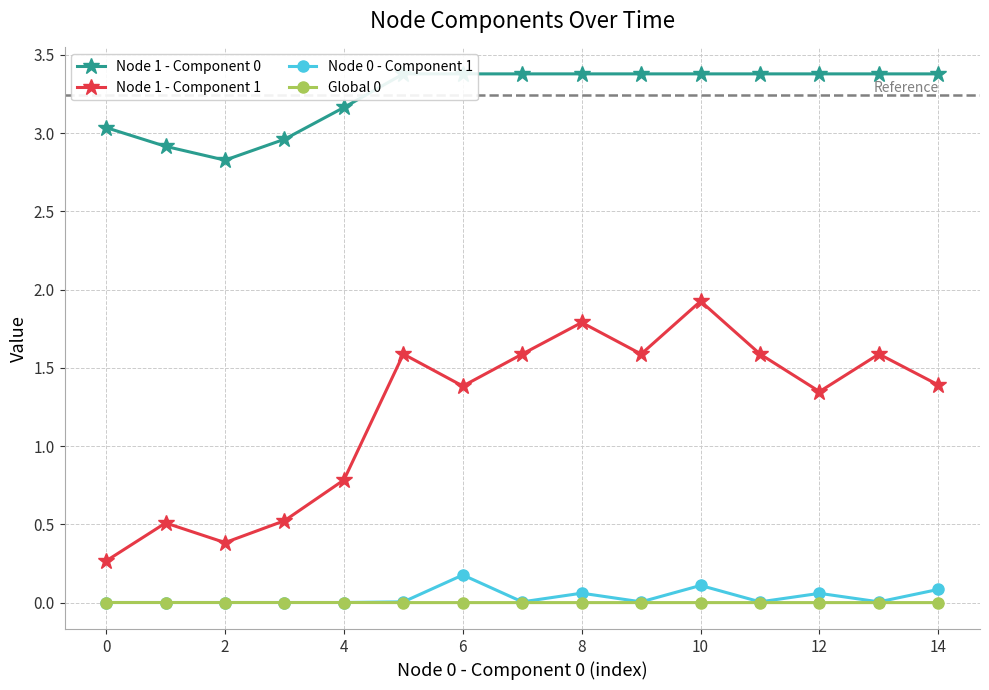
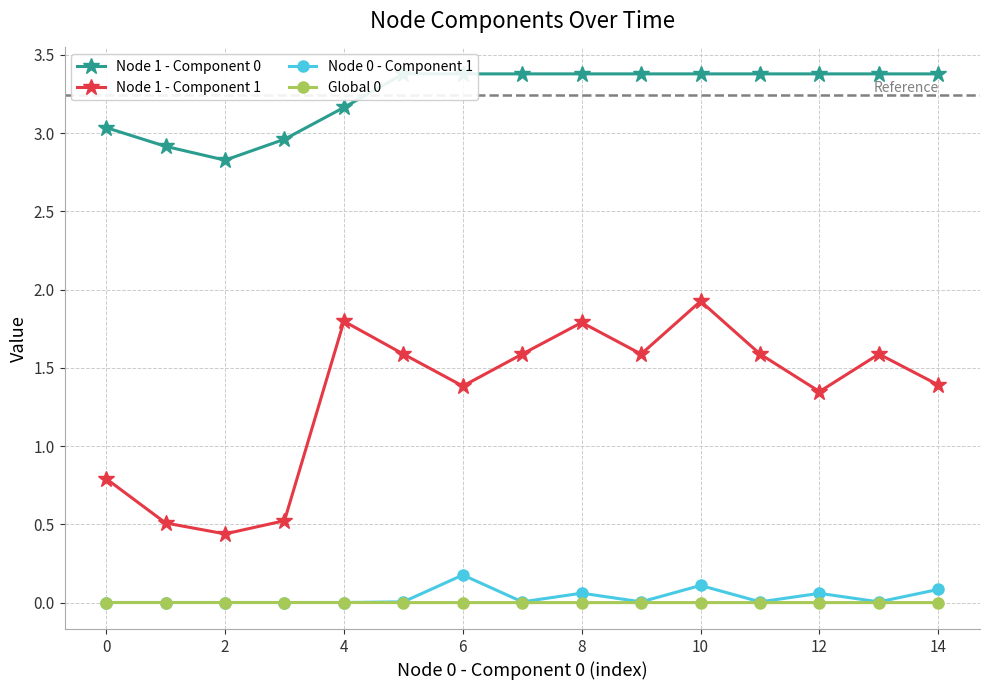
  {
    "Node 1 - Component 0": {
      "0": 3.03,
      "2": 2.83,
      "4": 3.16,
      "8": 3.38,
      "10": 3.38,
      "12": 3.38,
      "14": 3.38
    },
    "Node 1 - Component 1": {
-     "0": 0.27,
-     "2": 0.38,
-     "4": 0.78,
+     "0": 0.79,
+     "2": 0.44,
+     "4": 1.80,
      "6": 1.38,
      "8": 1.79,
      "10": 1.93,
      "12": 1.35,
      "14": 1.39
    },
    "Node 0 - Component 1": {
      "6": 0.18,
      "8": 0.06,
      "10": 0.11,
      "12": 0.06,
      "14": 0.08
    },
    "Global 0": {
      "6": 0.00,
      "8": 0.00,
      "10": 0.00,
      "12": 0.00,
      "14": 0.00
    }
  }
